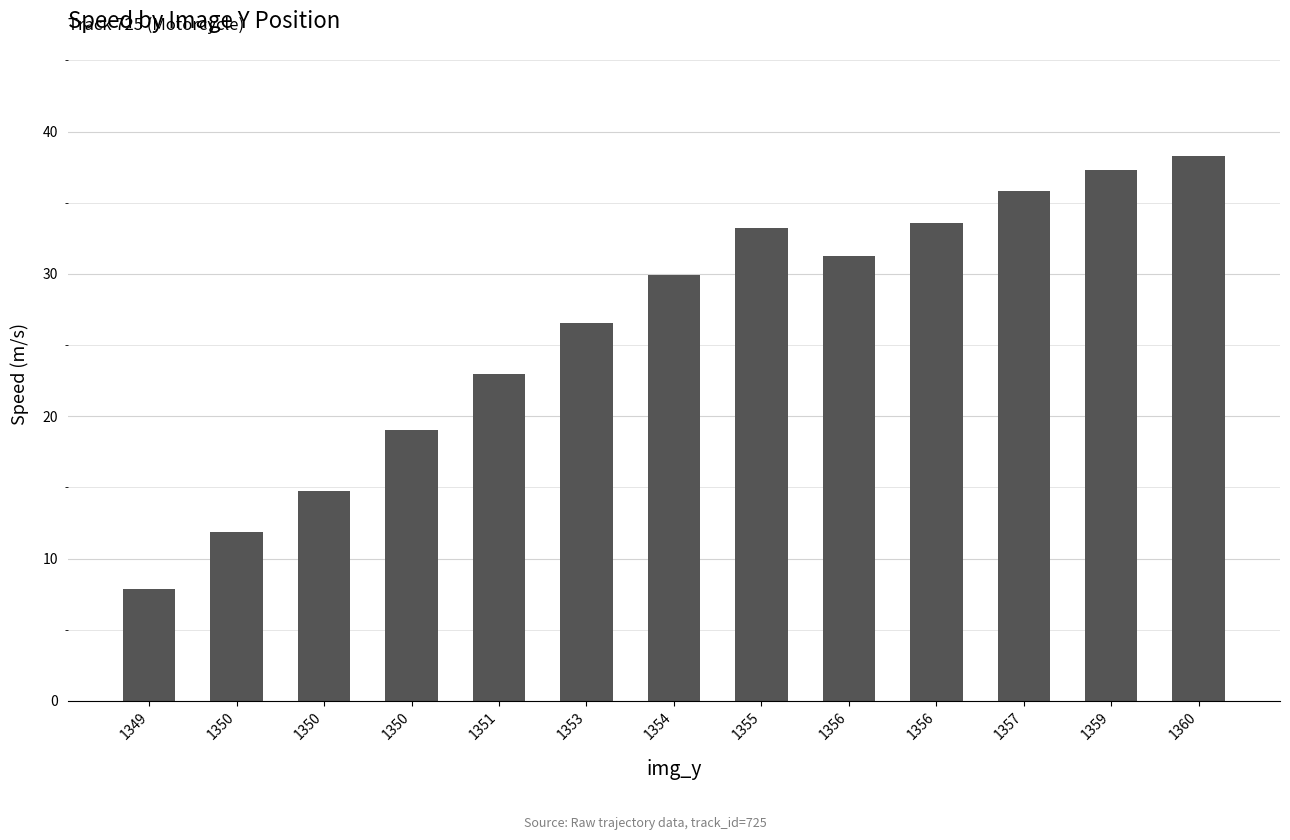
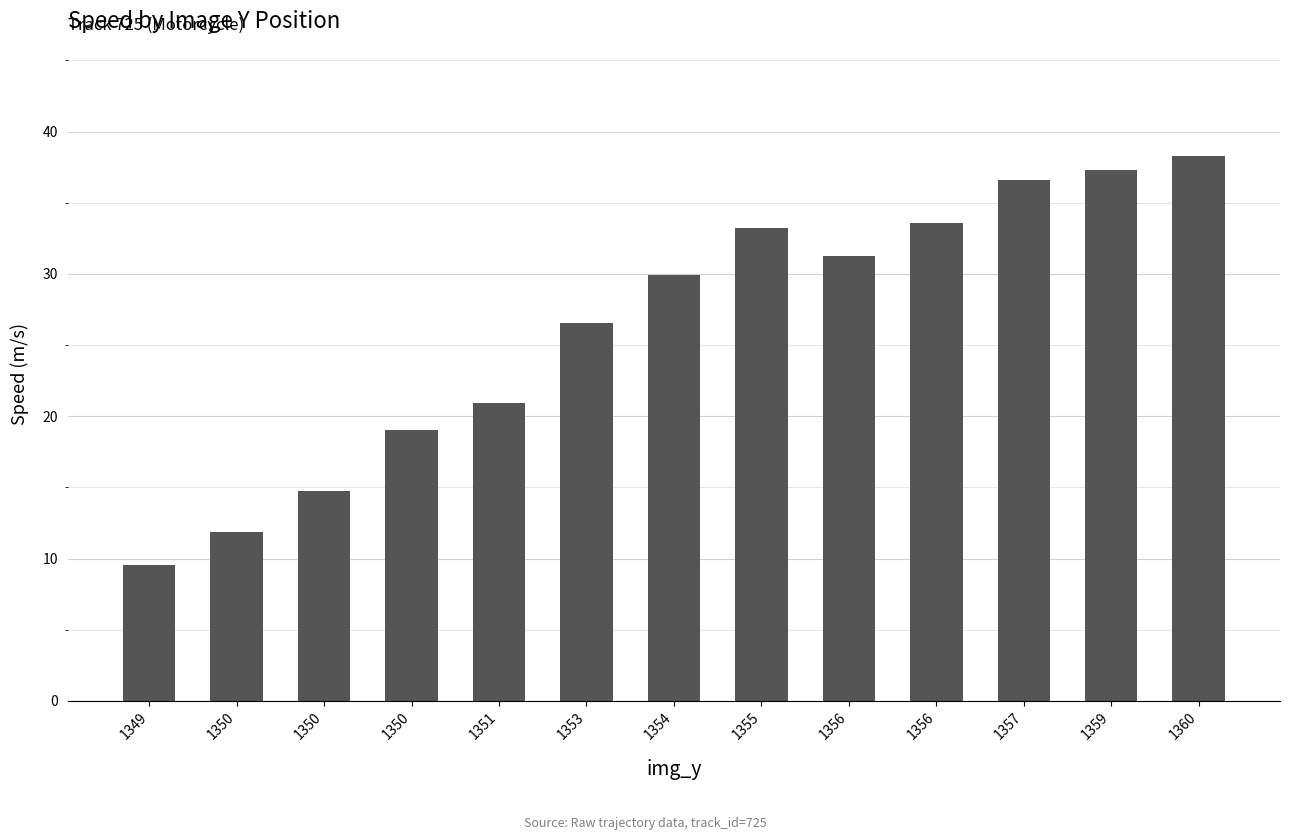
  {
-   "1349": 7.8,
-   "1351": 23.0,
+   "1349": 9.6,
+   "1351": 20.9,
    "1353": 26.5,
    "1354": 29.9,
    "1355": 33.2,
-   "1357": 35.8,
+   "1357": 36.6,
    "1359": 37.3,
    "1360": 38.3
  }
